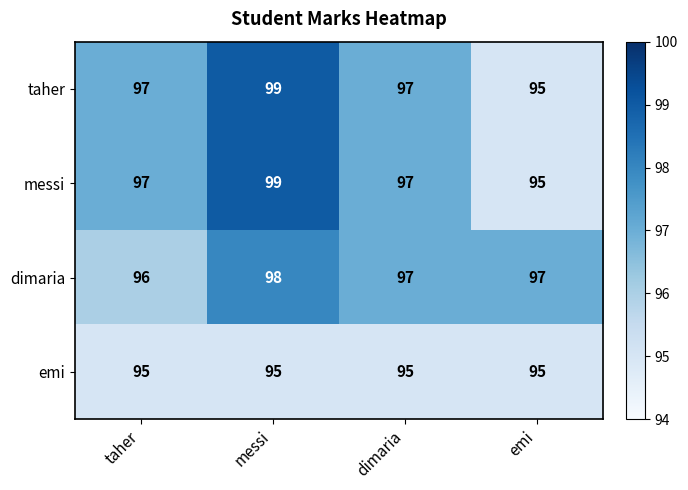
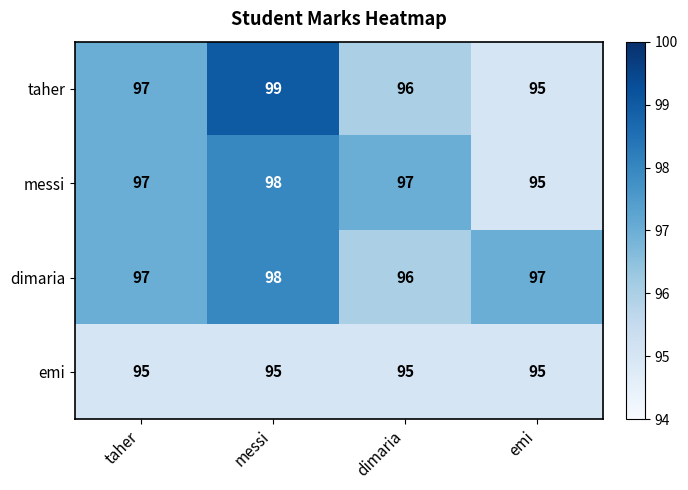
  {
    "taher": {
      "taher": 97,
      "messi": 99,
-     "dimaria": 97,
+     "dimaria": 96,
      "emi": 95
    },
    "messi": {
      "taher": 97,
-     "messi": 99,
+     "messi": 98,
      "dimaria": 97,
      "emi": 95
    },
    "dimaria": {
-     "taher": 96,
+     "taher": 97,
      "messi": 98,
-     "dimaria": 97,
+     "dimaria": 96,
      "emi": 97
    },
    "emi": {
      "taher": 95,
      "messi": 95,
      "dimaria": 95,
      "emi": 95
    }
  }
